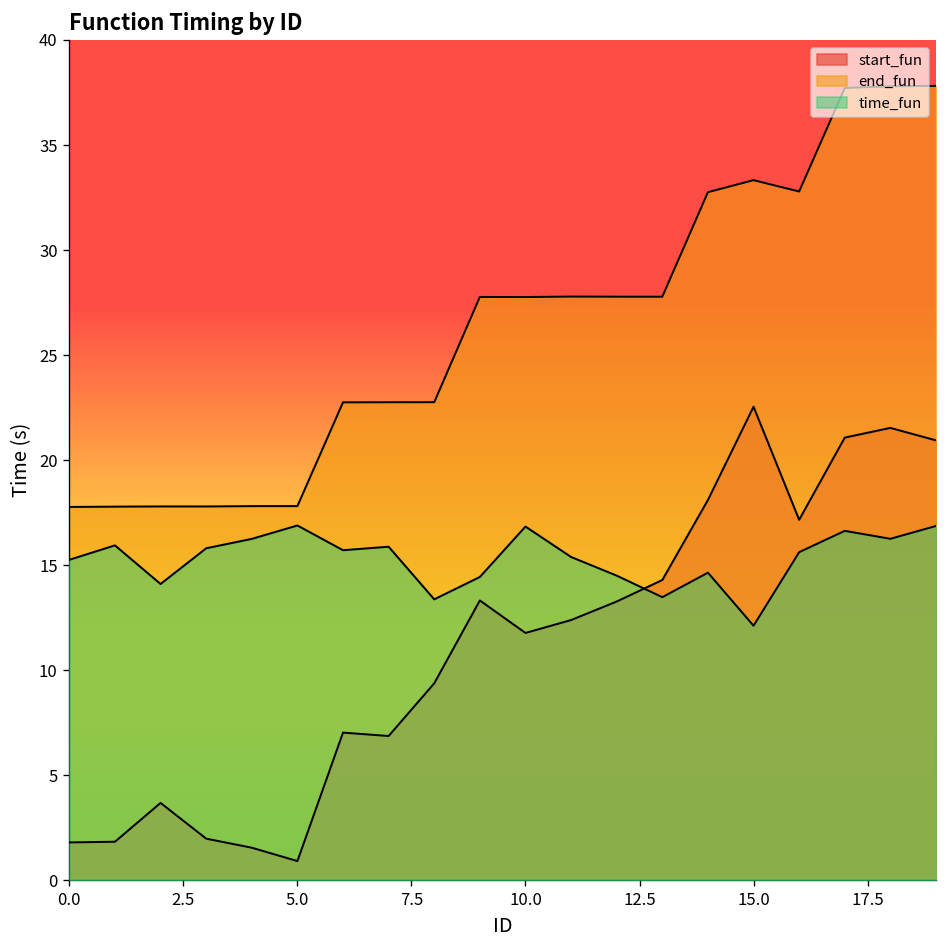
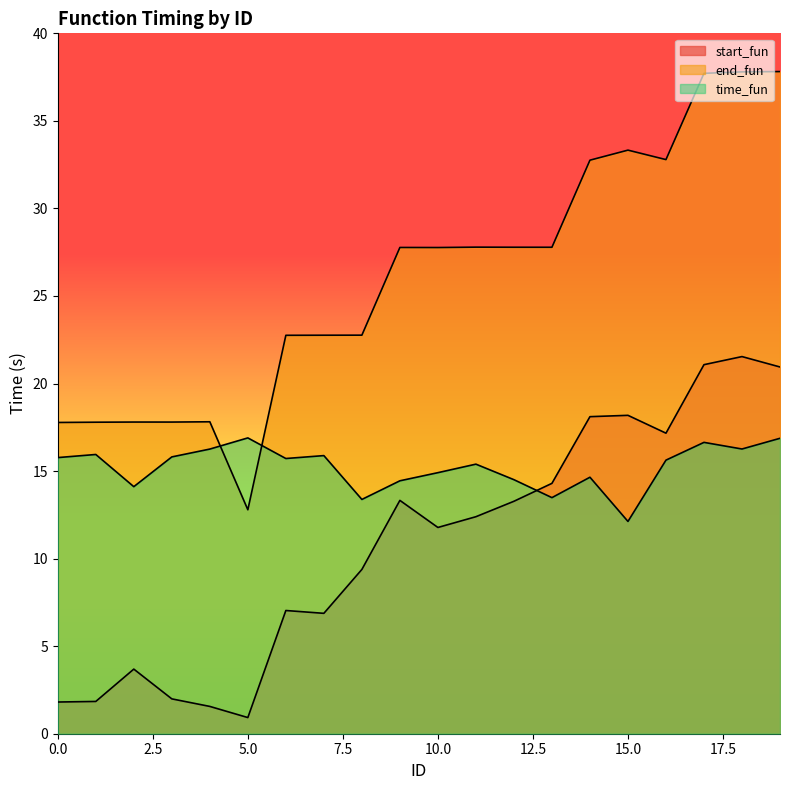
  {
    "start_fun": {
      "0.0": 1.8,
      "5.0": 0.9,
      "10.0": 11.8,
-     "15.0": 22.5
+     "15.0": 18.2
    },
    "end_fun": {
      "0.0": 17.8,
-     "5.0": 17.8,
+     "5.0": 12.8,
      "10.0": 27.8,
      "15.0": 33.3
    },
    "time_fun": {
-     "0.0": 15.3,
+     "0.0": 15.8,
      "5.0": 16.9,
-     "10.0": 16.8,
+     "10.0": 14.9,
      "15.0": 12.1
    }
  }
